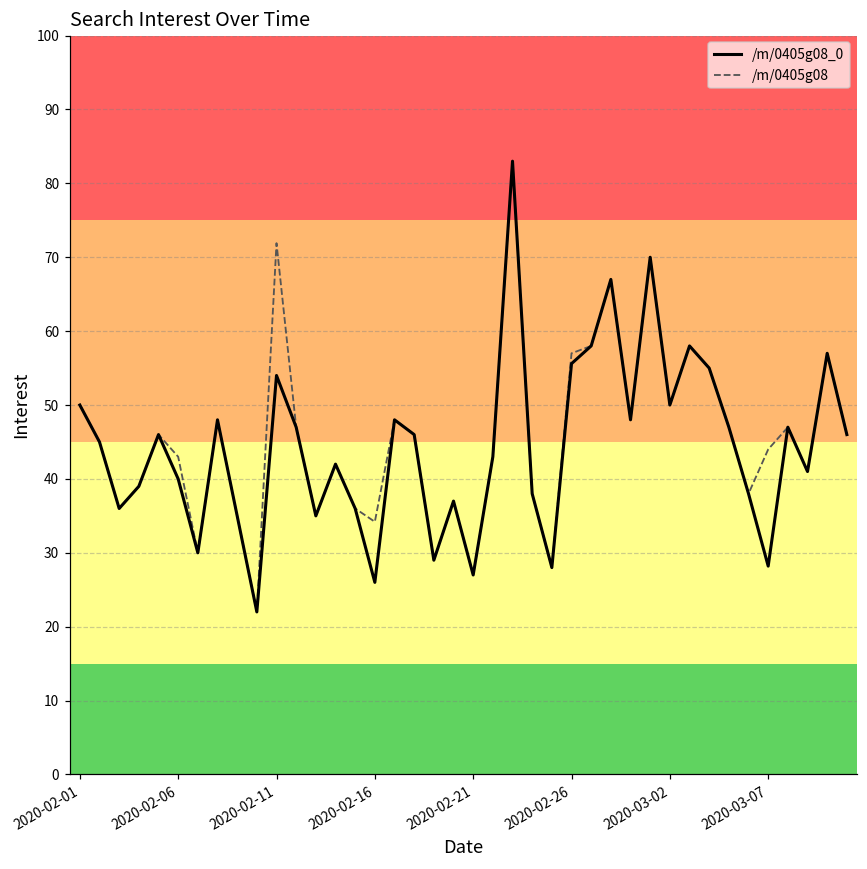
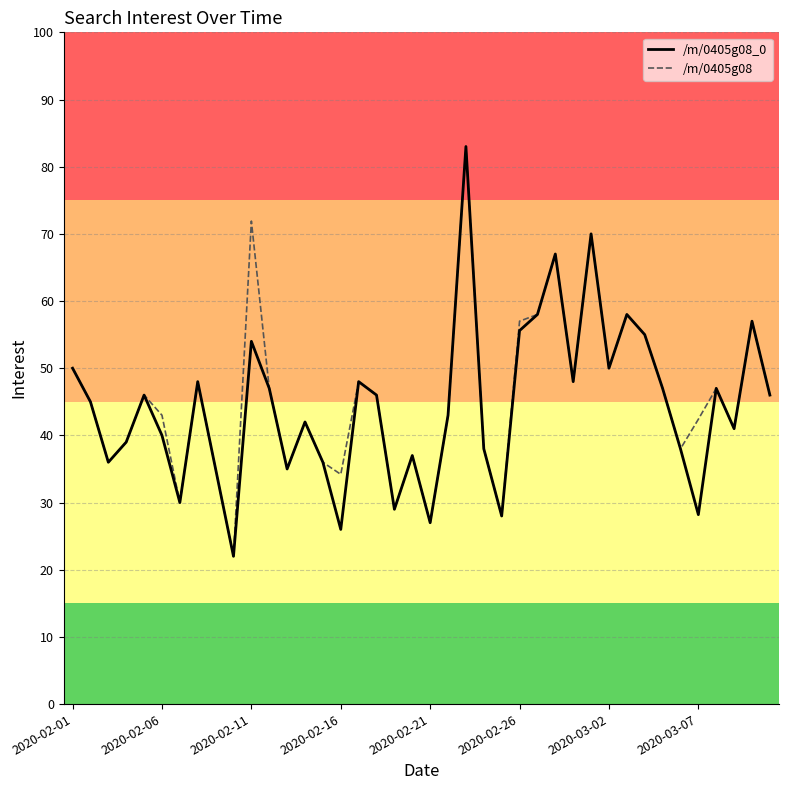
  {
    "/m/0405g08_0": {
      "2020-02-06": 40,
      "2020-02-11": 54,
      "2020-02-16": 26,
      "2020-02-26": 56,
      "2020-03-07": 28
    },
    "/m/0405g08": {
      "2020-02-06": 43,
      "2020-02-11": 72,
      "2020-02-16": 34,
      "2020-02-26": 57,
-     "2020-03-07": 44
+     "2020-03-07": 42
    }
  }
